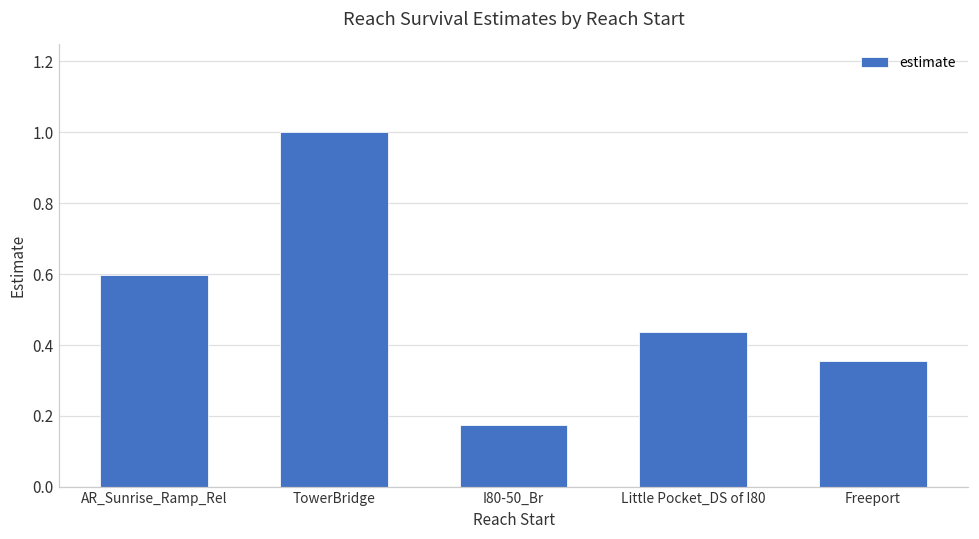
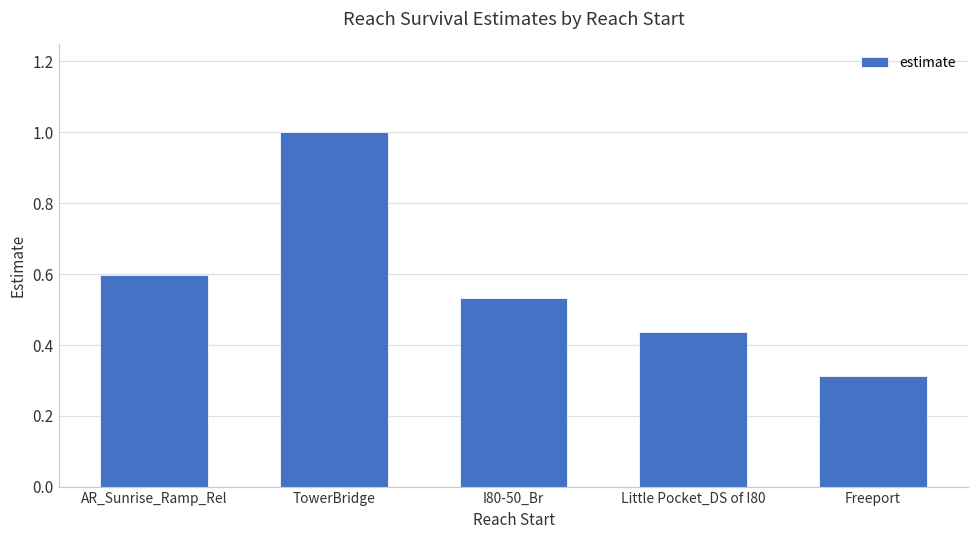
  {
    "AR_Sunrise_Ramp_Rel": 0.60,
    "TowerBridge": 1.00,
-   "I80-50_Br": 0.17,
+   "I80-50_Br": 0.53,
    "Little Pocket_DS of I80": 0.44,
-   "Freeport": 0.35
+   "Freeport": 0.31
  }
